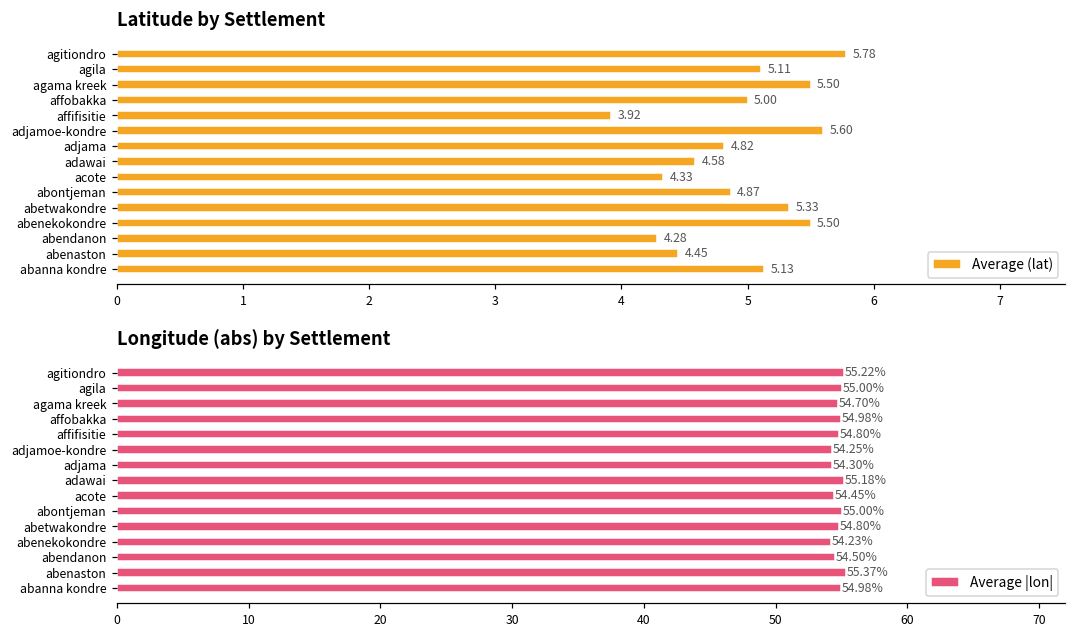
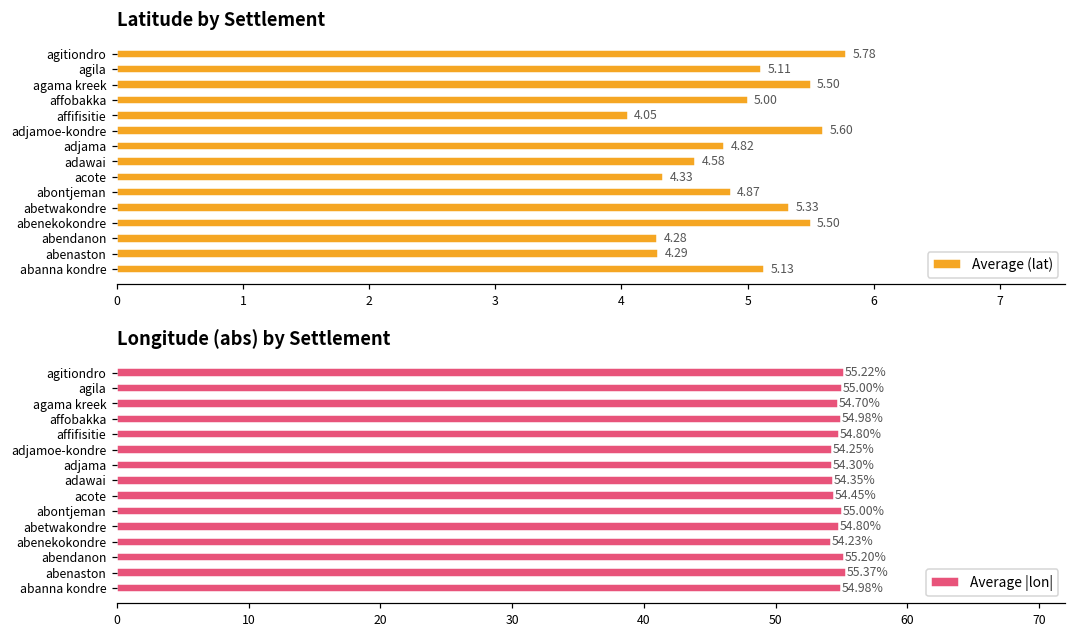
  {
    "Latitude by Settlement": {
      "agitiondro": "5.78",
      "agila": "5.11",
      "agama kreek": "5.50",
      "affobakka": "5.00",
-     "affifisitie": "3.92",
+     "affifisitie": "4.05",
      "adjamoe-kondre": "5.60",
      "adjama": "4.82",
      "adawai": "4.58",
      "acote": "4.33",
      "abontjeman": "4.87",
      "abetwakondre": "5.33",
      "abenekokondre": "5.50",
      "abendanon": "4.28",
-     "abenaston": "4.45",
+     "abenaston": "4.29",
      "abanna kondre": "5.13"
    },
    "Longitude (abs) by Settlement": {
      "agitiondro": "55.22%",
      "agila": "55.00%",
      "agama kreek": "54.70%",
      "affobakka": "54.98%",
      "affifisitie": "54.80%",
      "adjamoe-kondre": "54.25%",
      "adjama": "54.30%",
-     "adawai": "55.18%",
+     "adawai": "54.35%",
      "acote": "54.45%",
      "abontjeman": "55.00%",
      "abetwakondre": "54.80%",
      "abenekokondre": "54.23%",
-     "abendanon": "54.50%",
+     "abendanon": "55.20%",
      "abenaston": "55.37%",
      "abanna kondre": "54.98%"
    }
  }
